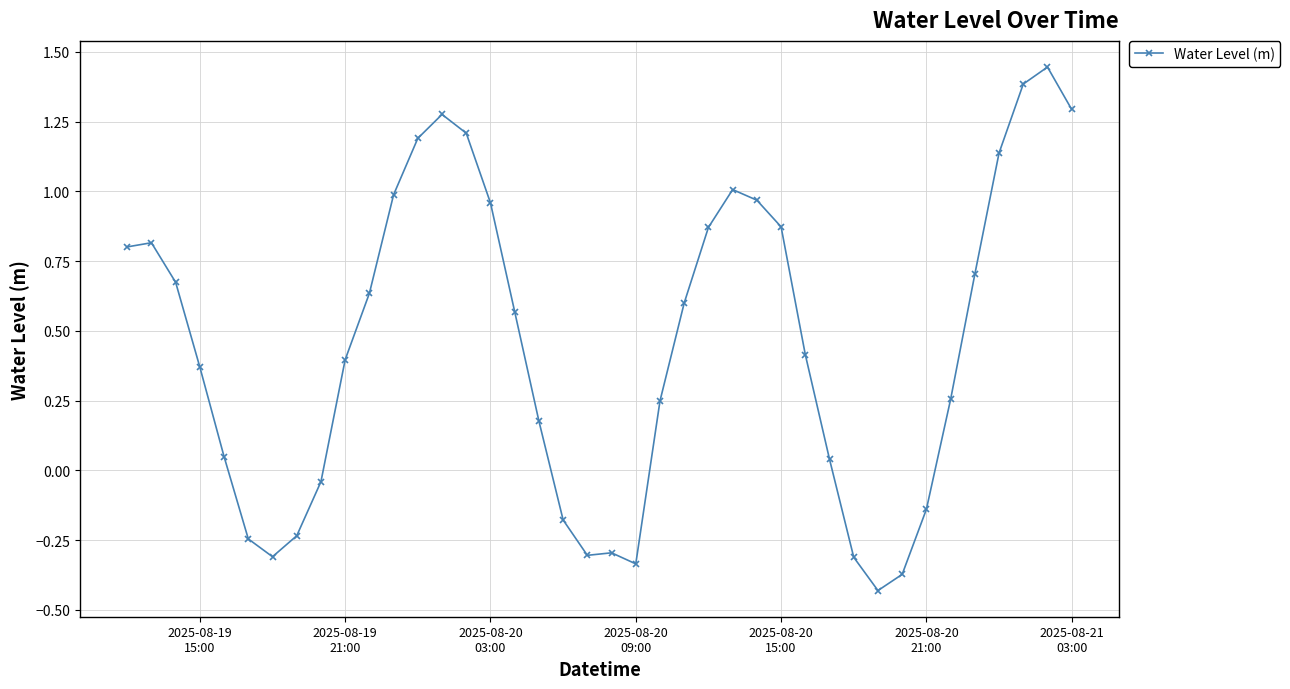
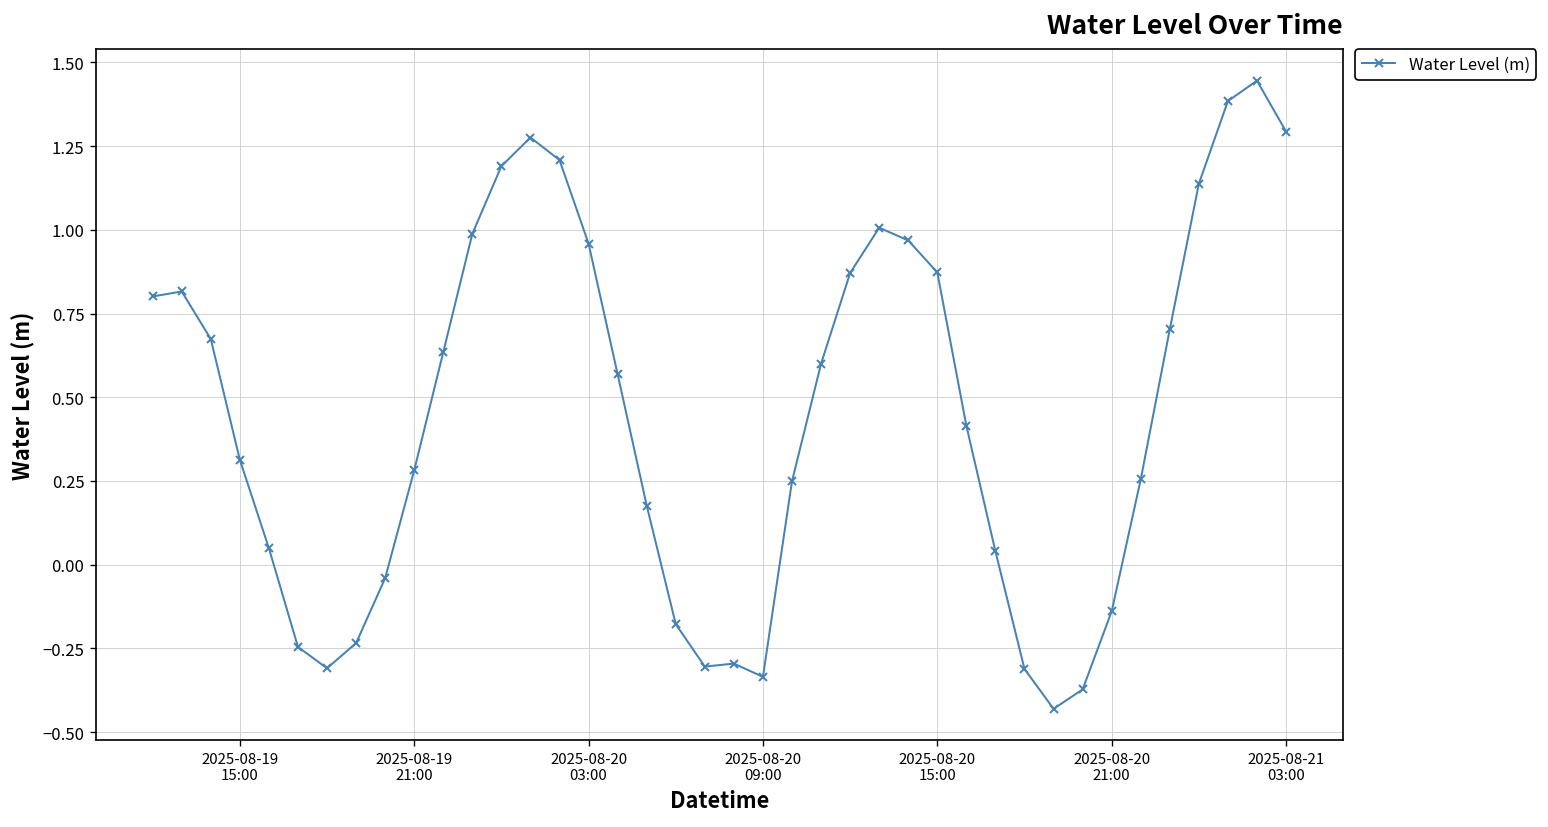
  {
-   "2025-08-19 15:00": 0.37,
-   "2025-08-19 21:00": 0.40,
+   "2025-08-19 15:00": 0.31,
+   "2025-08-19 21:00": 0.28,
    "2025-08-20 03:00": 0.96,
    "2025-08-20 09:00": -0.34,
    "2025-08-20 15:00": 0.87,
    "2025-08-20 21:00": -0.14,
    "2025-08-21 03:00": 1.29
  }
